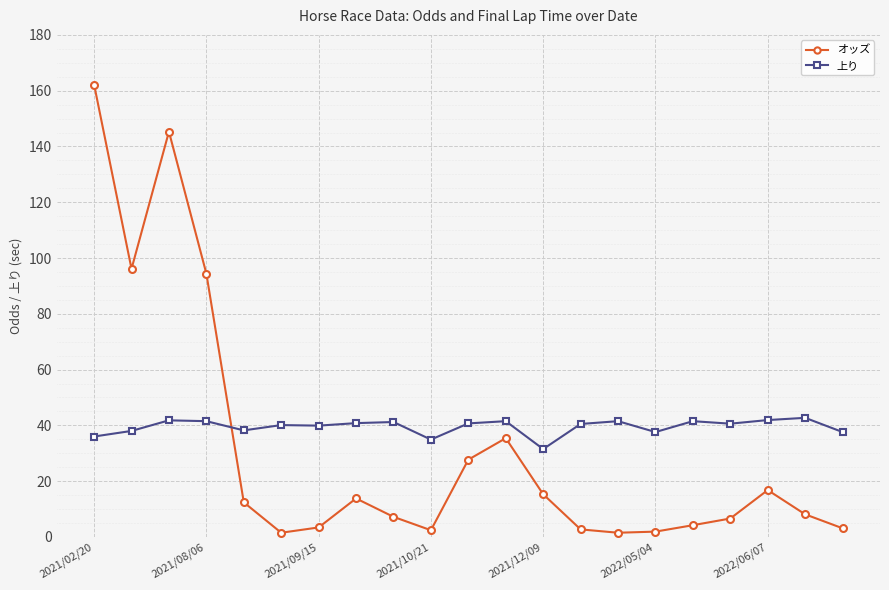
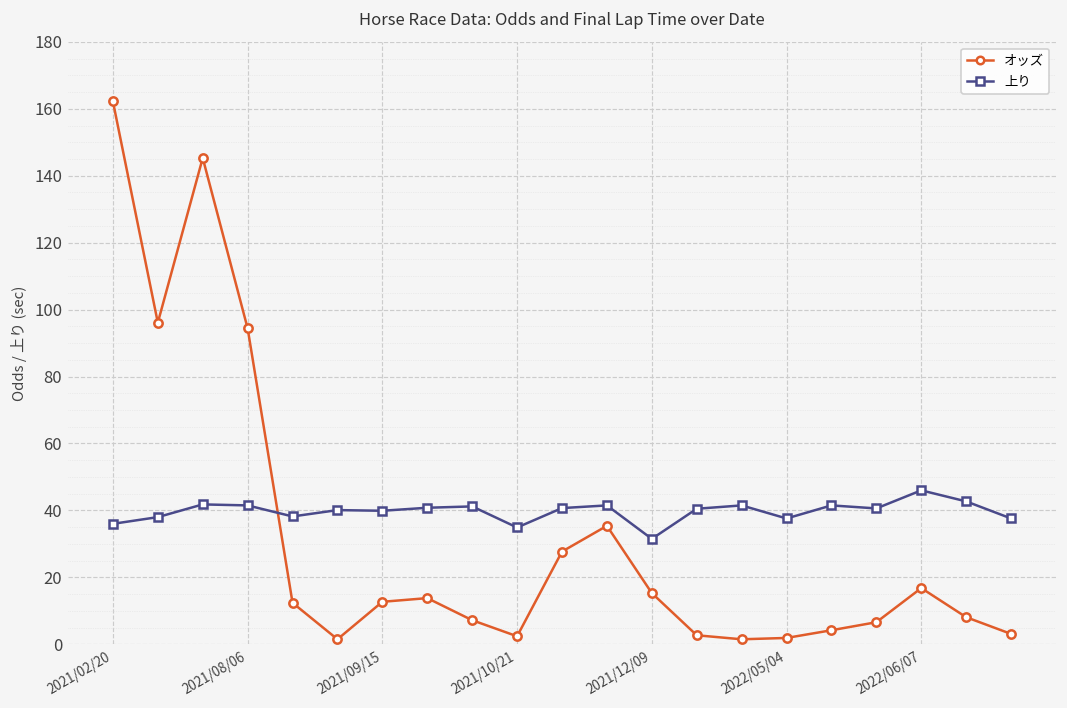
  {
    "オッズ": {
      "2021/02/20": 162,
      "2021/08/06": 94,
-     "2021/09/15": 3,
+     "2021/09/15": 13,
      "2021/10/21": 2,
      "2021/12/09": 15,
      "2022/05/04": 2,
      "2022/06/07": 17
    },
    "上り": {
      "2021/02/20": 36,
      "2021/08/06": 42,
      "2021/09/15": 40,
      "2021/10/21": 35,
      "2021/12/09": 32,
      "2022/05/04": 38,
-     "2022/06/07": 42
+     "2022/06/07": 46
    }
  }
